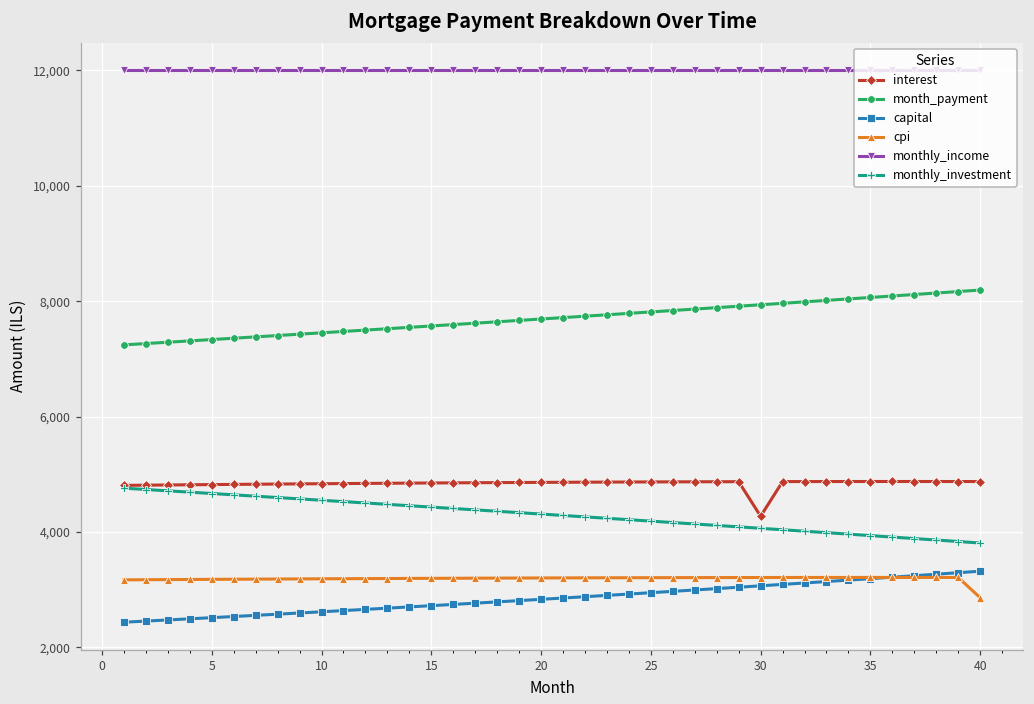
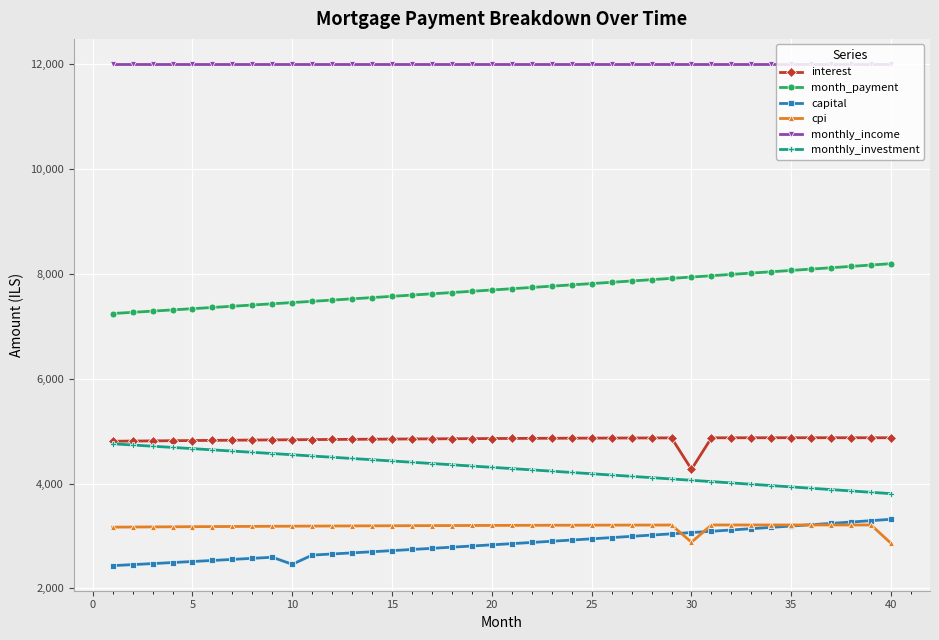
  {
    "interest": {
      "5": "4,800",
      "10": "4,800",
      "15": "4,800",
      "20": "4,900",
      "25": "4,900",
      "30": "4,300",
      "35": "4,900",
      "40": "4,900"
    },
    "capital": {
      "5": "2,500",
-     "10": "2,600",
+     "10": "2,500",
      "15": "2,700",
      "20": "2,800",
      "25": "2,900",
      "30": "3,100",
      "40": "3,300"
    },
    "cpi": {
      "5": "3,200",
      "10": "3,200",
      "15": "3,200",
      "20": "3,200",
      "25": "3,200",
-     "30": "3,200",
+     "30": "2,900",
      "40": "2,900"
    },
    "monthly_income": {
      "5": "12,000",
      "10": "12,000",
      "15": "12,000",
      "20": "12,000",
      "25": "12,000",
      "30": "12,000"
    }
  }
